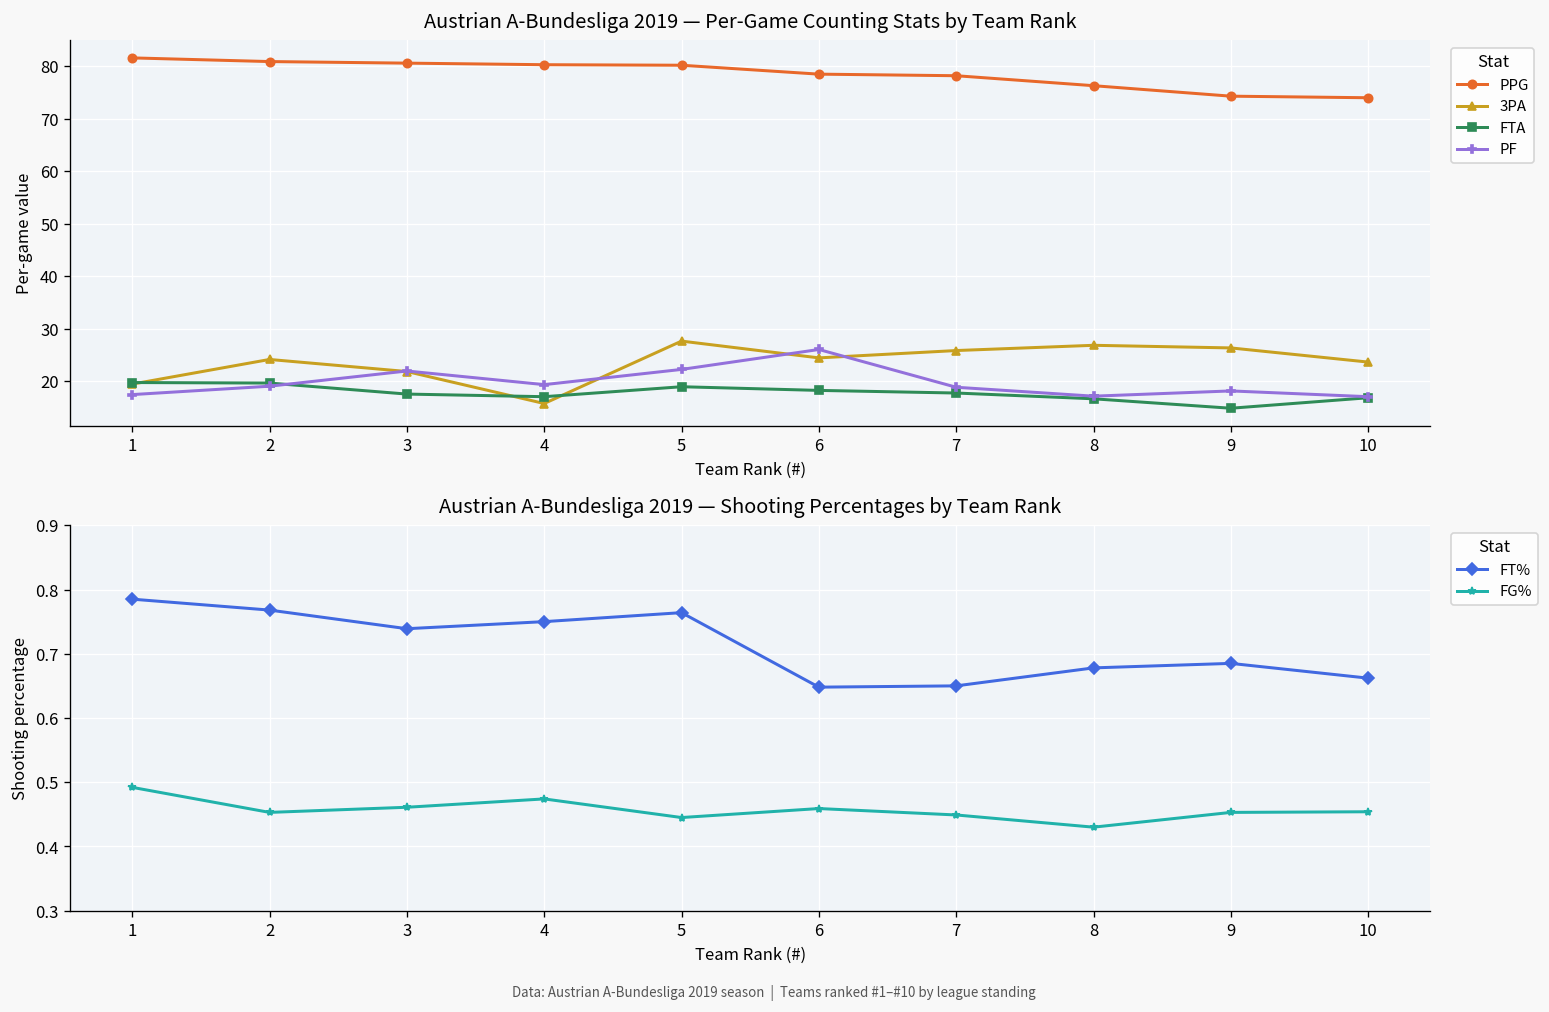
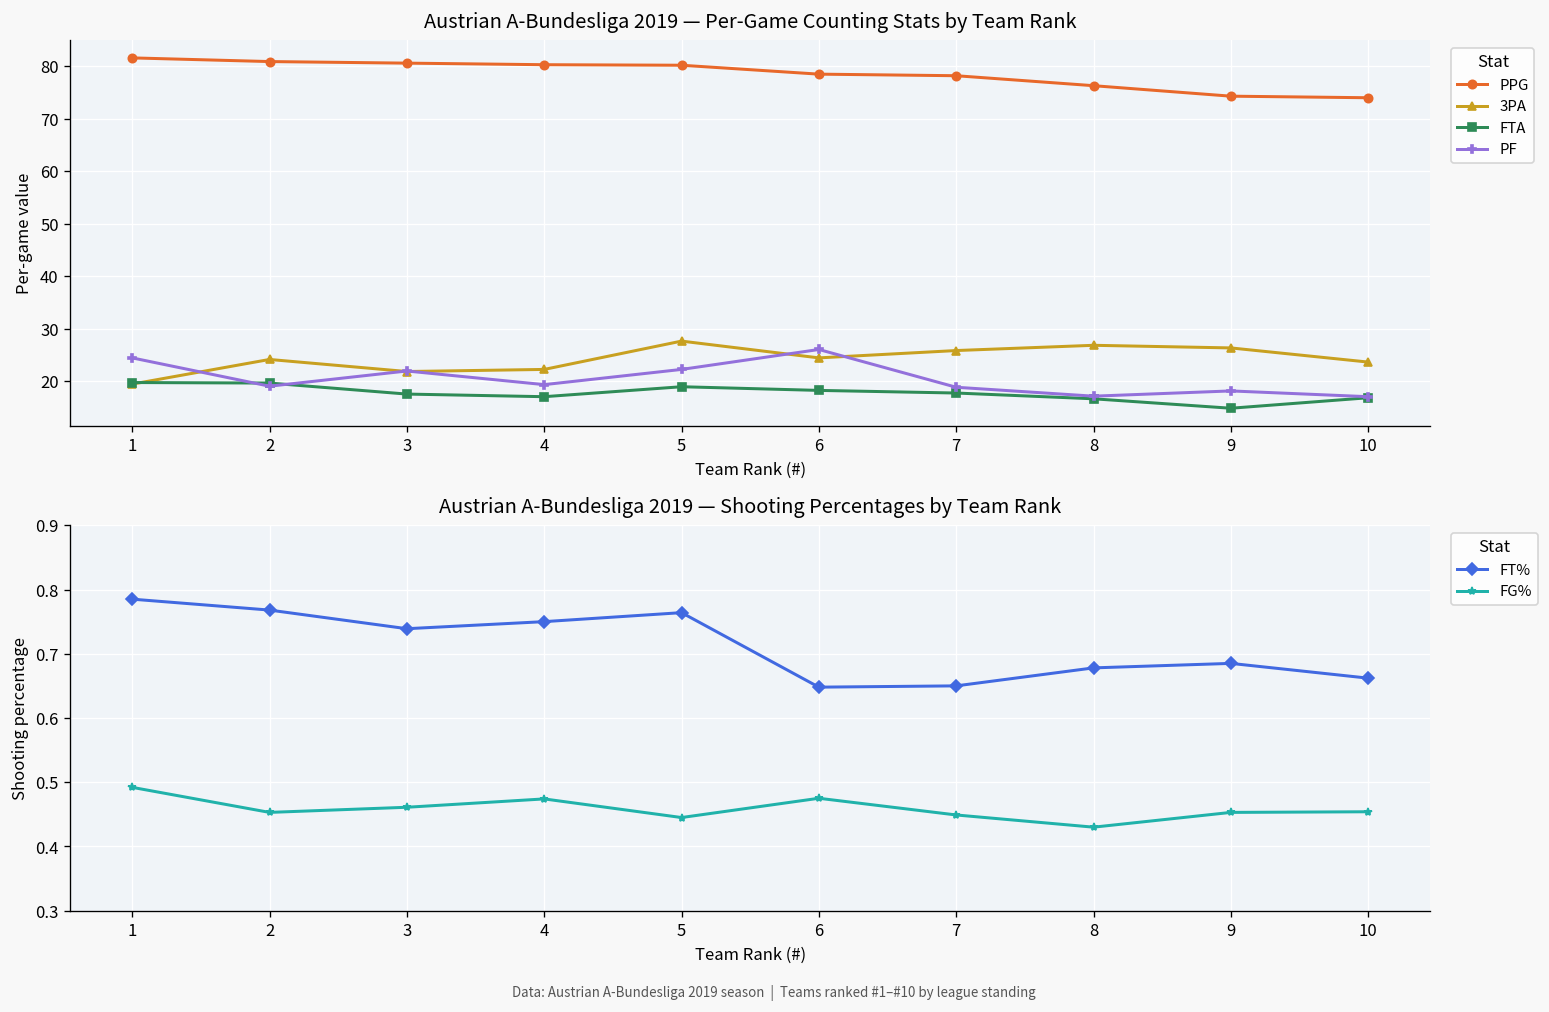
  {
    "Austrian A-Bundesliga 2019 — Per-Game Counting Stats by Team Rank": {
      "PPG": {
        "1": 82,
        "2": 81,
        "3": 81,
        "4": 80,
        "5": 80,
        "6": 79,
        "7": 78,
        "8": 76,
        "9": 74,
        "10": 74
      },
      "3PA": {
        "2": 24,
-       "4": 16,
+       "4": 22,
        "5": 28,
        "6": 24,
        "7": 26,
        "8": 27,
        "9": 26,
        "10": 24
      },
      "FTA": {
        "2": 20,
        "3": 18,
        "4": 17,
        "5": 19,
        "6": 18,
        "7": 18,
        "9": 15
      },
      "PF": {
-       "1": 17,
+       "1": 24,
        "2": 19,
        "4": 19,
        "5": 22,
        "6": 26,
        "7": 19,
        "9": 18
      }
    },
    "Austrian A-Bundesliga 2019 — Shooting Percentages by Team Rank": {
      "FT%": {
        "1": 0.79,
        "2": 0.77,
        "3": 0.74,
        "4": 0.75,
        "5": 0.76,
        "6": 0.65,
        "7": 0.65,
        "8": 0.68,
        "9": 0.69,
        "10": 0.66
      },
      "FG%": {
        "1": 0.49,
        "2": 0.45,
        "3": 0.46,
        "4": 0.47,
        "5": 0.45,
-       "6": 0.46,
+       "6": 0.48,
        "7": 0.45,
        "8": 0.43,
        "9": 0.45,
        "10": 0.45
      }
    }
  }
